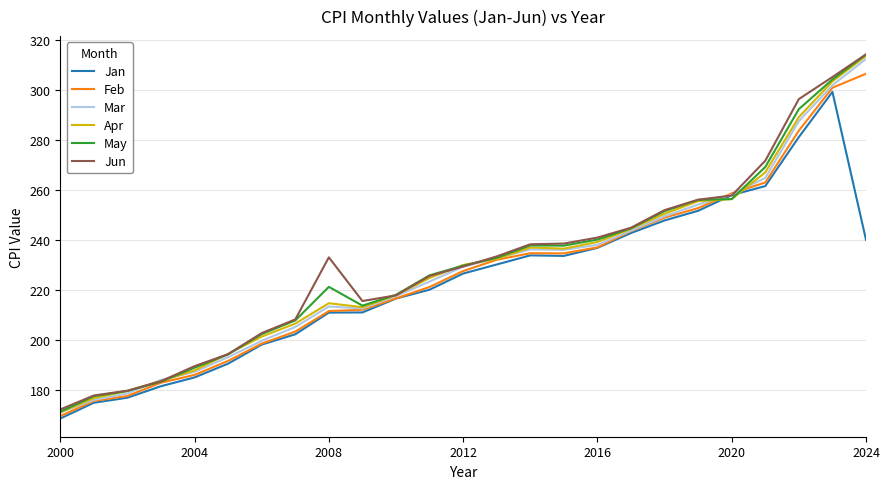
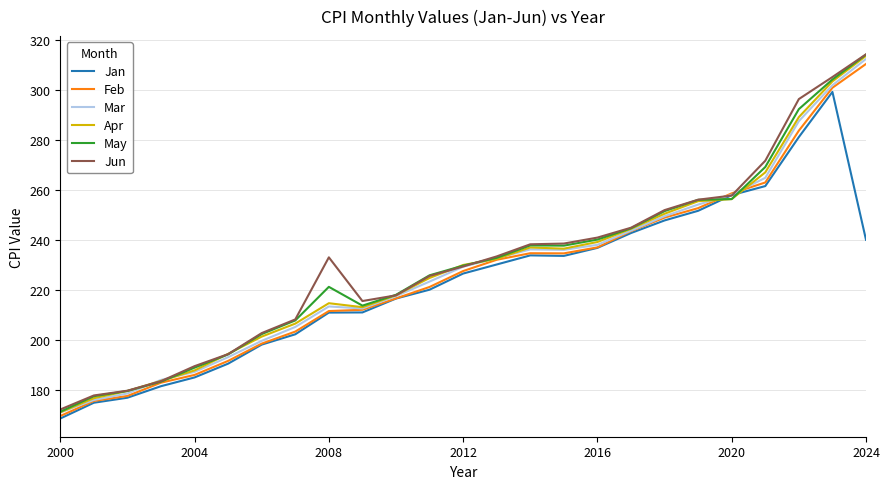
  {
    "Jan": {
      "2024": 240
    },
    "Feb": {
-     "2024": 306
+     "2024": 310
    },
    "Mar": {
      "2008": 214,
      "2016": 238,
      "2024": 312
    },
    "Apr": {
      "2008": 215
    },
    "May": {
      "2008": 221
    },
    "Jun": {
      "2008": 233
    }
  }
